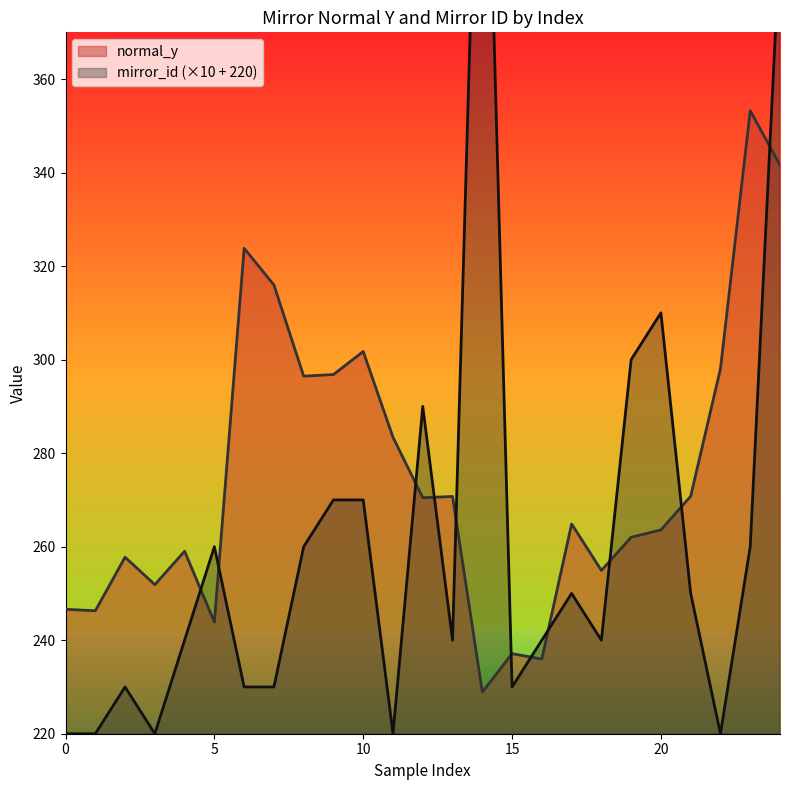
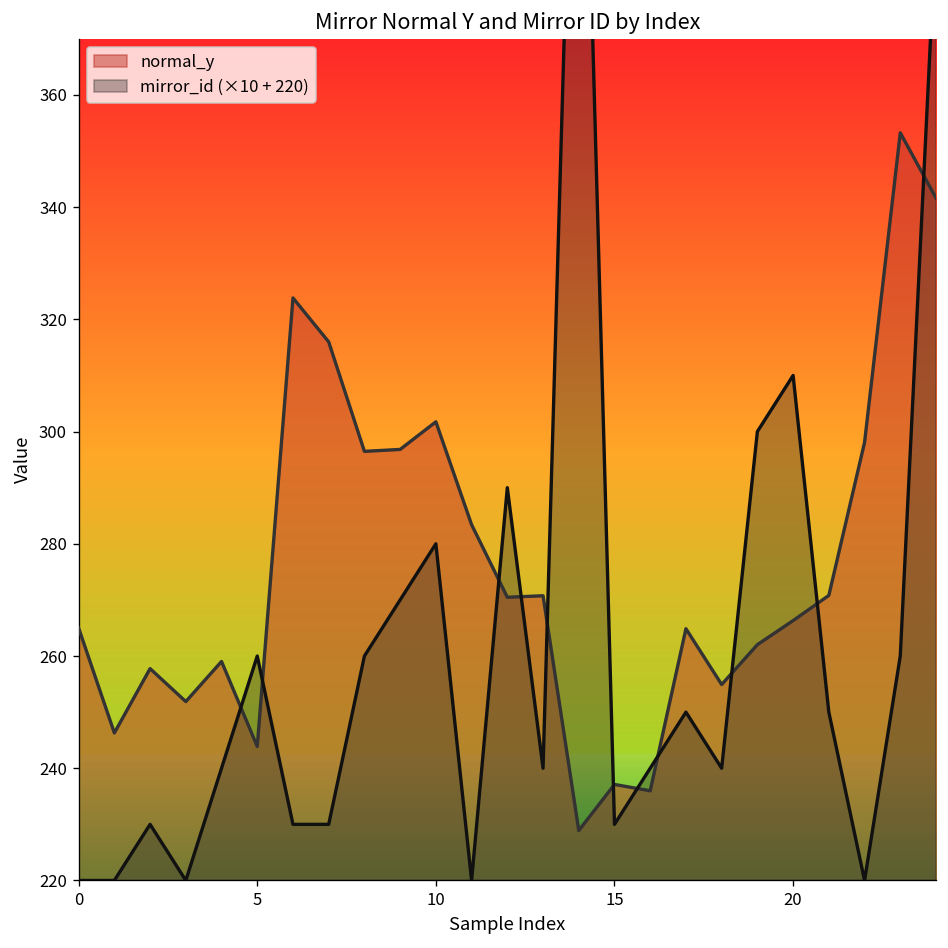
  {
    "normal_y": {
-     "0": 247,
+     "0": 265,
      "5": 244,
      "10": 302,
      "15": 237,
-     "20": 264
+     "20": 266
    },
    "mirror_id (×10 + 220)": {
      "0": 220,
      "5": 260,
-     "10": 270,
+     "10": 280,
      "15": 230,
      "20": 310
    }
  }
